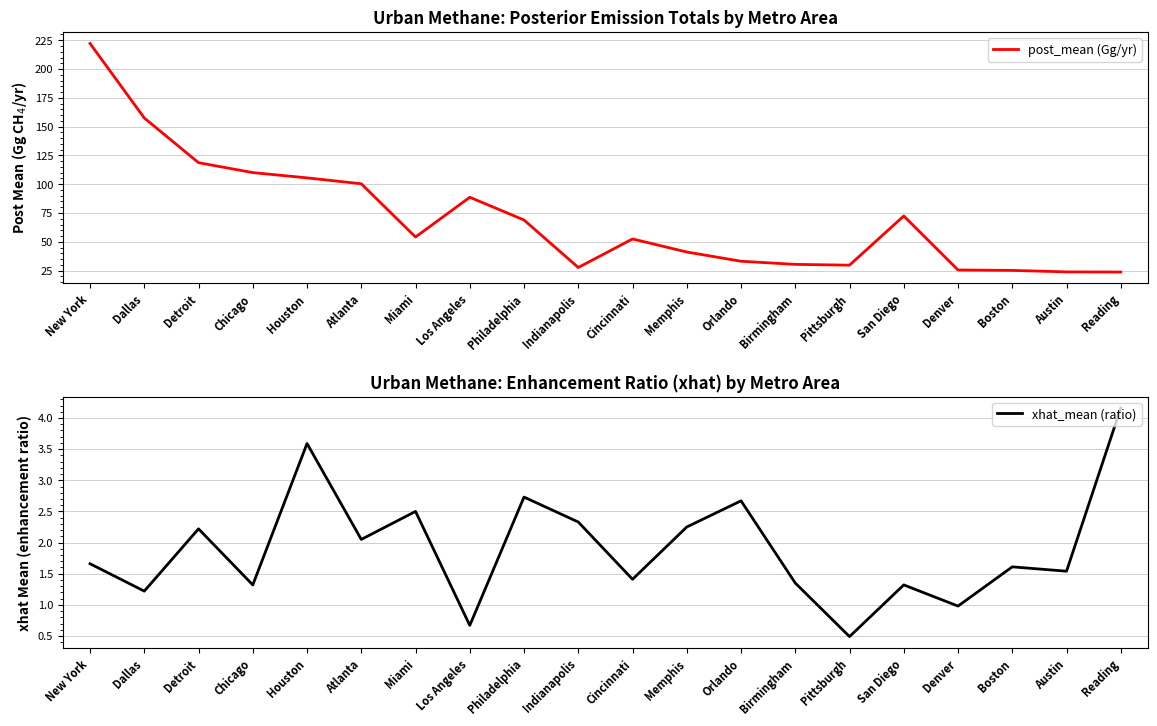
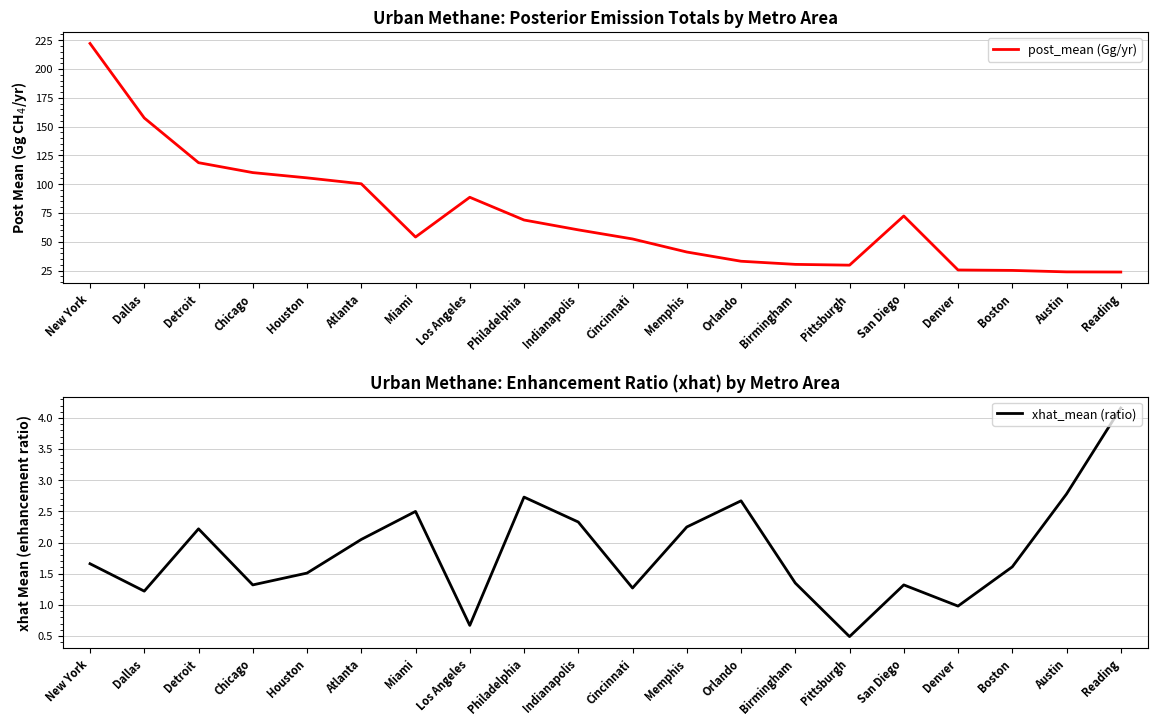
  {
    "Urban Methane: Posterior Emission Totals by Metro Area": {
      "New York": 222,
      "Dallas": 158,
      "Detroit": 119,
      "Chicago": 110,
      "Houston": 106,
      "Atlanta": 100,
      "Miami": 54,
      "Los Angeles": 89,
      "Philadelphia": 69,
-     "Indianapolis": 28,
+     "Indianapolis": 60,
      "Cincinnati": 52,
      "Memphis": 41,
      "Orlando": 33,
      "Birmingham": 30,
      "Pittsburgh": 30,
      "San Diego": 72,
      "Denver": 26,
      "Boston": 25,
      "Austin": 24,
      "Reading": 24
    },
    "Urban Methane: Enhancement Ratio (xhat) by Metro Area": {
      "New York": 1.7,
      "Dallas": 1.2,
      "Detroit": 2.2,
      "Chicago": 1.3,
-     "Houston": 3.6,
+     "Houston": 1.5,
      "Atlanta": 2.1,
      "Miami": 2.5,
      "Los Angeles": 0.7,
      "Philadelphia": 2.7,
      "Indianapolis": 2.3,
-     "Cincinnati": 1.4,
+     "Cincinnati": 1.3,
      "Memphis": 2.3,
      "Orlando": 2.7,
      "Birmingham": 1.4,
      "Pittsburgh": 0.5,
      "San Diego": 1.3,
      "Denver": 1.0,
      "Boston": 1.6,
-     "Austin": 1.5
+     "Austin": 2.8
    }
  }
